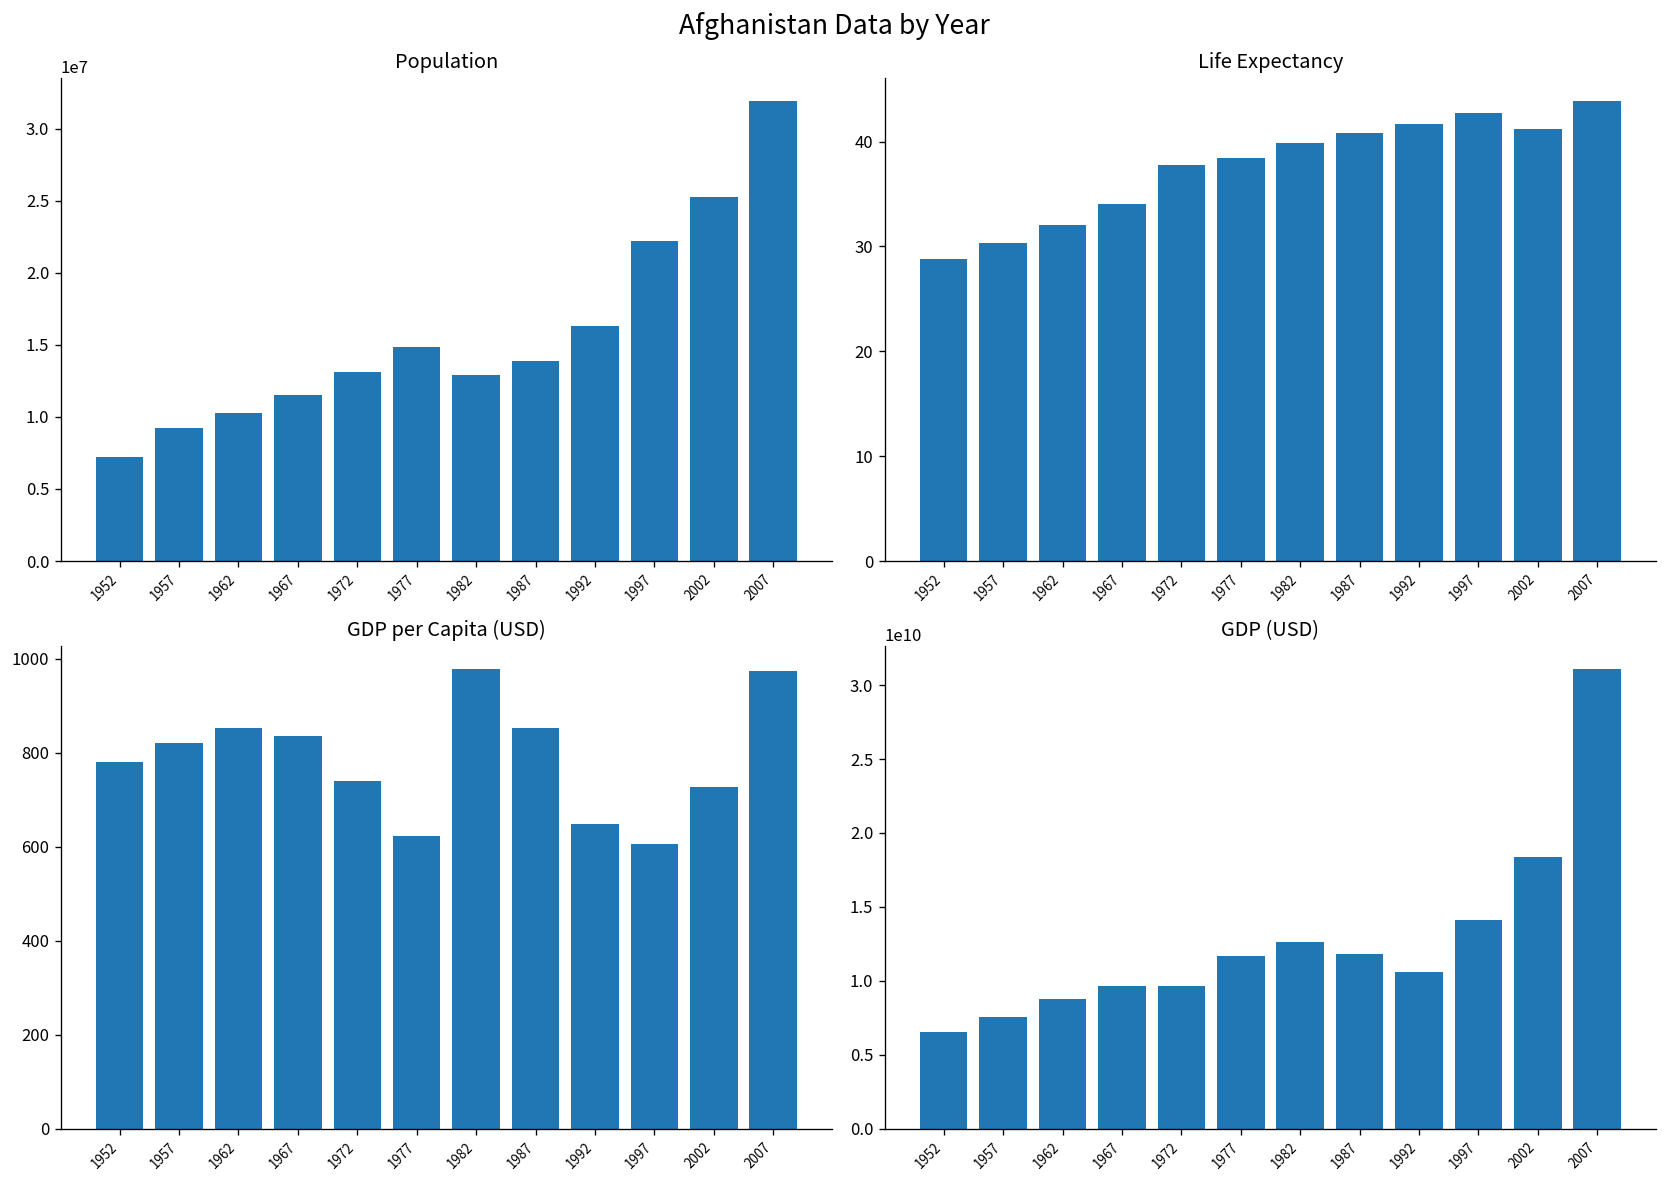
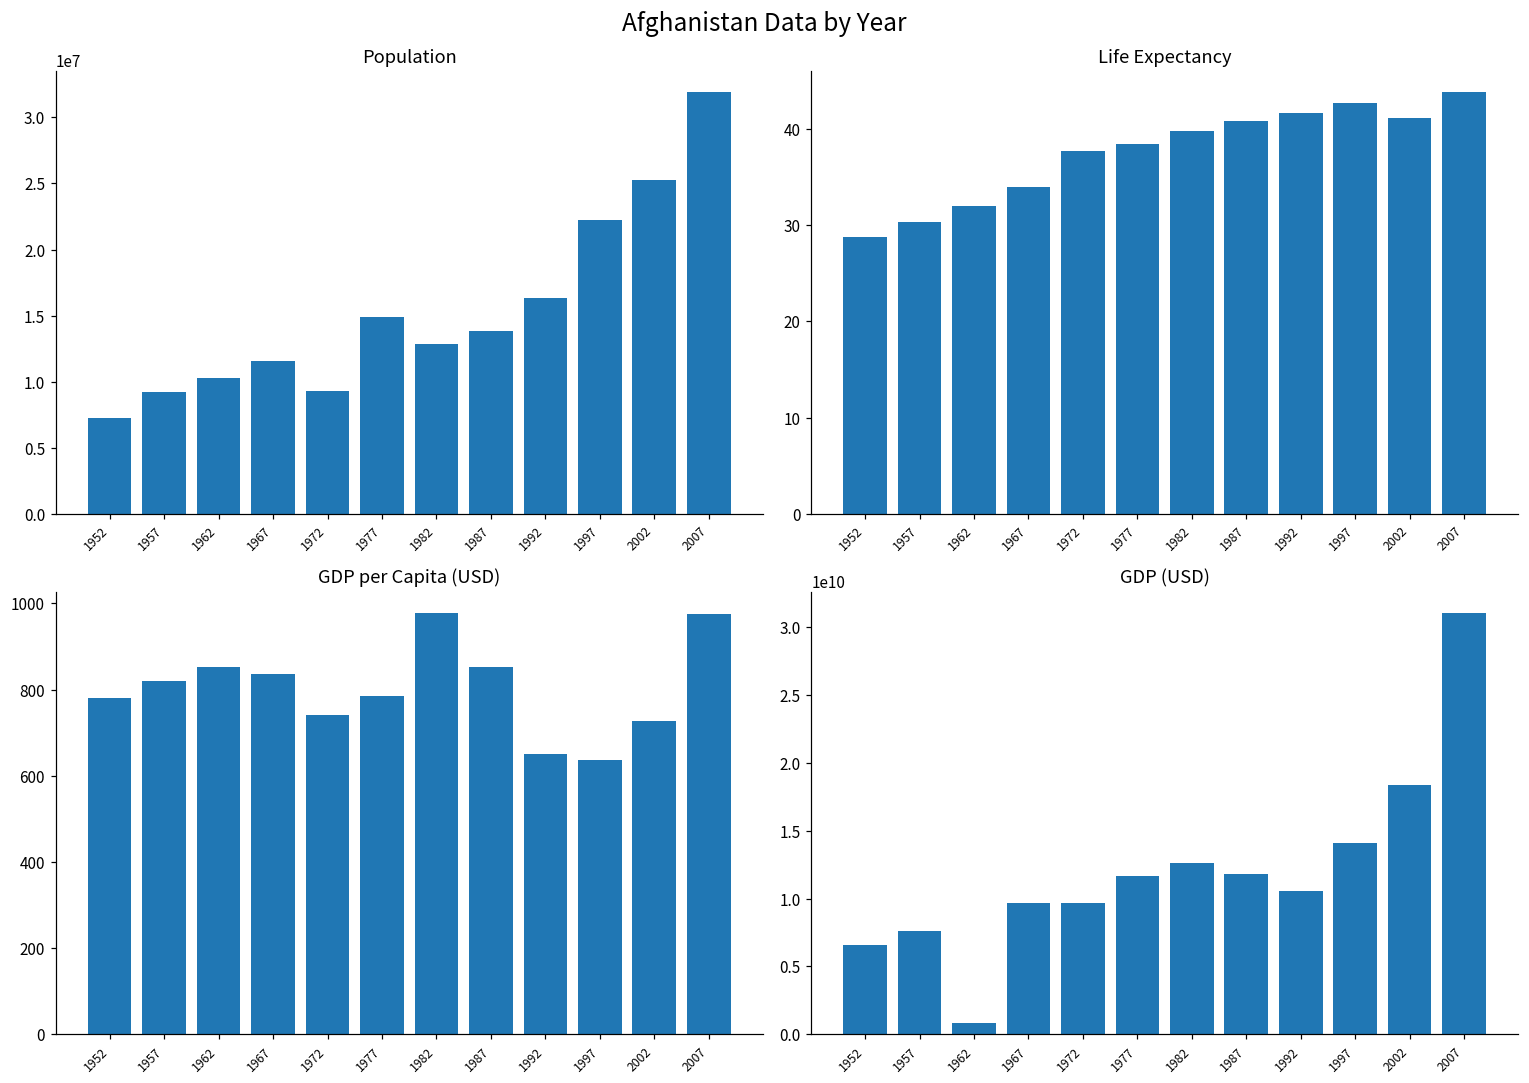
  {
    "Population": {
      "1952": 7200000,
      "1957": 9200000,
      "1962": 10300000,
      "1967": 11500000,
-     "1972": 13100000,
+     "1972": 9300000,
      "1977": 14900000,
      "1982": 12900000,
      "1987": 13900000,
      "1992": 16300000,
      "1997": 22200000,
      "2002": 25300000,
      "2007": 31900000
    },
    "Life Expectancy": {
      "1952": 29,
      "1957": 30,
      "1962": 32,
      "1967": 34,
      "1972": 38,
      "1977": 38,
      "1982": 40,
      "1987": 41,
      "1992": 42,
      "1997": 43,
      "2002": 41,
      "2007": 44
    },
    "GDP per Capita (USD)": {
      "1952": 780,
      "1957": 820,
      "1962": 850,
      "1967": 840,
      "1972": 740,
-     "1977": 620,
+     "1977": 790,
      "1982": 980,
      "1987": 850,
      "1992": 650,
-     "1997": 610,
+     "1997": 640,
      "2002": 730,
      "2007": 970
    },
    "GDP (USD)": {
      "1952": 6600000000,
      "1957": 7600000000,
-     "1962": 8800000000,
+     "1962": 800000000,
      "1967": 9600000000,
      "1972": 9700000000,
      "1977": 11700000000,
      "1982": 12600000000,
      "1987": 11800000000,
      "1992": 10600000000,
      "1997": 14100000000,
      "2002": 18400000000,
      "2007": 31100000000
    }
  }
